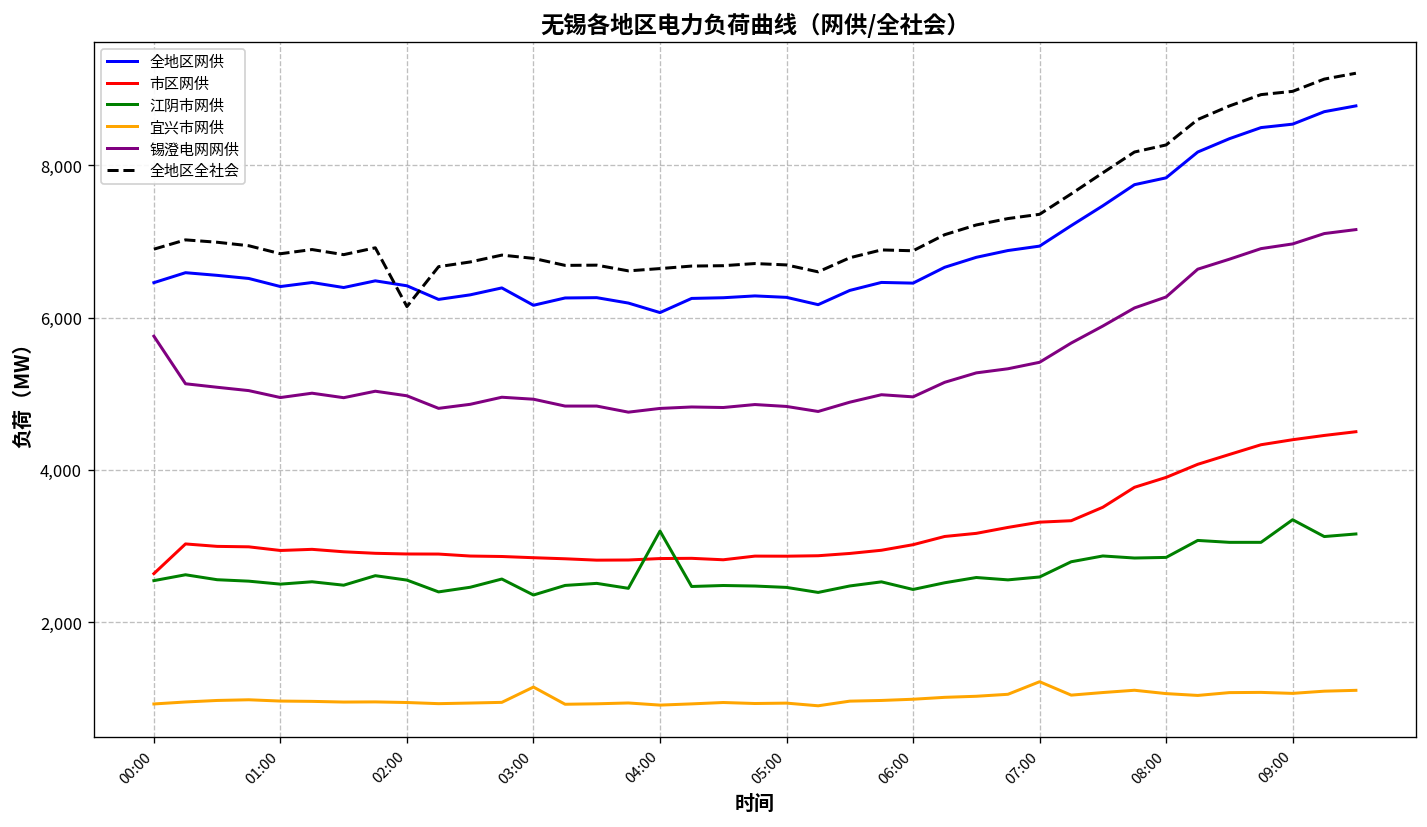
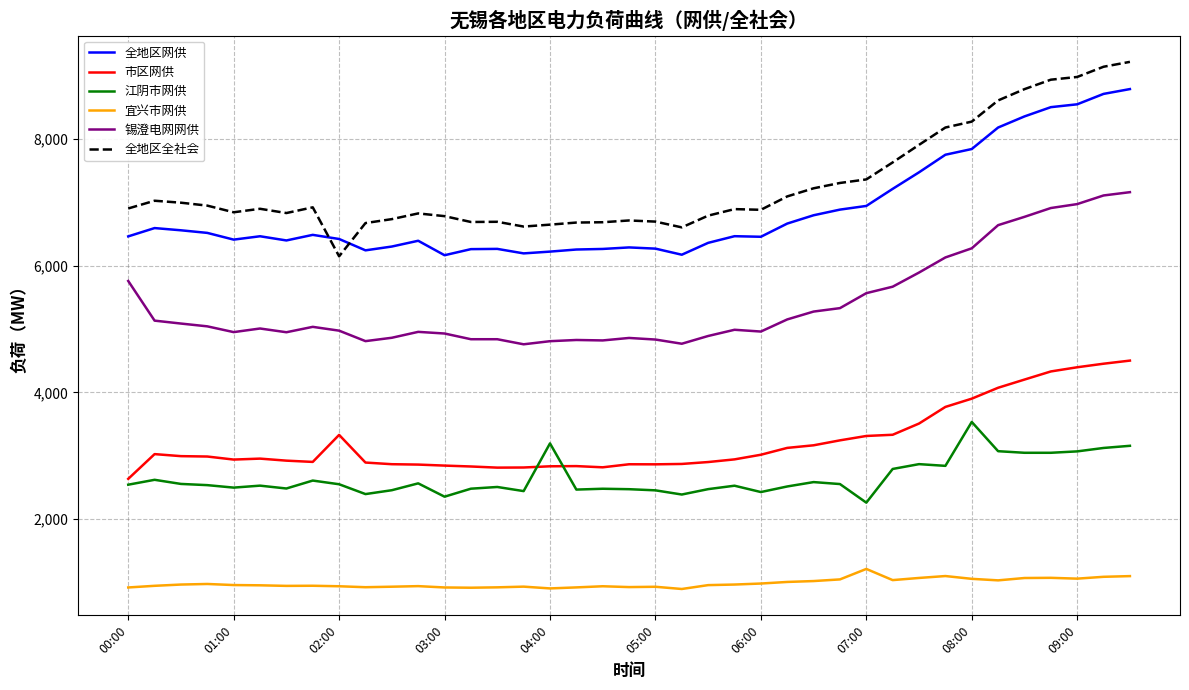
  {
    "全地区网供": {
      "00:00": "6,500",
      "01:00": "6,400",
      "02:00": "6,400",
      "03:00": "6,200",
-     "04:00": "6,100",
+     "04:00": "6,200",
      "05:00": "6,300",
      "06:00": "6,500",
      "07:00": "6,900",
      "08:00": "7,800",
      "09:00": "8,500"
    },
    "市区网供": {
      "00:00": "2,600",
      "01:00": "2,900",
-     "02:00": "2,900",
+     "02:00": "3,300",
      "03:00": "2,800",
      "04:00": "2,800",
      "05:00": "2,900",
      "06:00": "3,000",
      "07:00": "3,300",
      "08:00": "3,900",
      "09:00": "4,400"
    },
    "江阴市网供": {
      "00:00": "2,500",
      "01:00": "2,500",
      "02:00": "2,600",
      "03:00": "2,400",
      "04:00": "3,200",
      "05:00": "2,500",
      "06:00": "2,400",
-     "07:00": "2,600",
-     "08:00": "2,900",
-     "09:00": "3,300"
+     "07:00": "2,300",
+     "08:00": "3,500",
+     "09:00": "3,100"
    },
    "宜兴市网供": {
      "00:00": "900",
      "01:00": "1,000",
      "02:00": "900",
-     "03:00": "1,100",
+     "03:00": "900",
      "04:00": "900",
      "05:00": "900",
      "06:00": "1,000",
      "07:00": "1,200",
      "08:00": "1,100",
      "09:00": "1,100"
    },
    "锡澄电网网供": {
      "00:00": "5,800",
      "01:00": "5,000",
      "02:00": "5,000",
      "03:00": "4,900",
      "04:00": "4,800",
      "05:00": "4,800",
      "06:00": "5,000",
-     "07:00": "5,400",
+     "07:00": "5,600",
      "08:00": "6,300",
      "09:00": "7,000"
    },
    "全地区全社会": {
      "00:00": "6,900",
      "01:00": "6,800",
      "02:00": "6,100",
      "03:00": "6,800",
      "04:00": "6,600",
      "05:00": "6,700",
      "06:00": "6,900",
      "07:00": "7,400",
      "08:00": "8,300",
      "09:00": "9,000"
    }
  }
